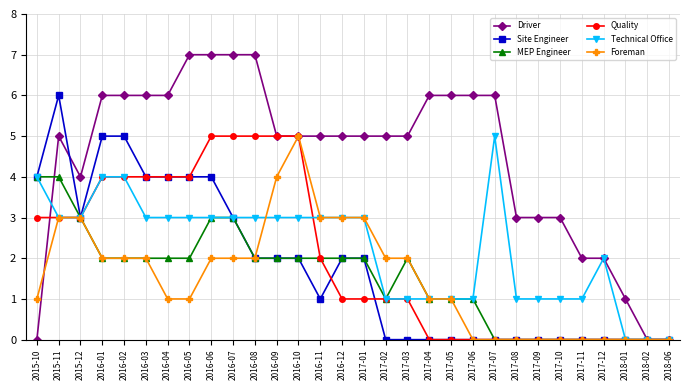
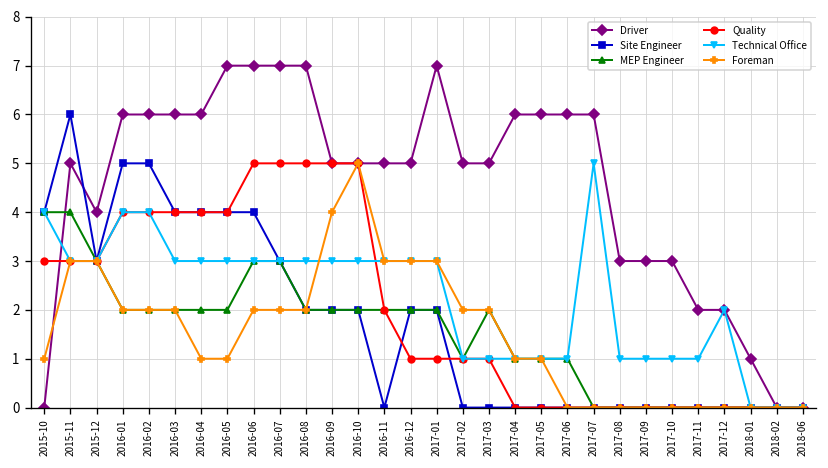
  {
    "Driver": {
      "2015-10": 0,
      "2015-11": 5,
      "2015-12": 4,
      "2016-01": 6,
      "2016-02": 6,
      "2016-03": 6,
      "2016-04": 6,
      "2016-05": 7,
      "2016-06": 7,
      "2016-07": 7,
      "2016-08": 7,
      "2016-11": 5,
      "2016-12": 5,
-     "2017-01": 5,
+     "2017-01": 7,
      "2017-02": 5,
      "2017-03": 5,
      "2017-04": 6,
      "2017-05": 6,
      "2017-06": 6,
      "2017-07": 6,
      "2017-08": 3,
      "2017-09": 3,
      "2017-10": 3,
      "2017-11": 2,
      "2018-01": 1
    },
    "Site Engineer": {
      "2015-11": 6,
      "2016-01": 5,
      "2016-02": 5,
      "2016-06": 4,
-     "2016-11": 1,
+     "2016-11": 0,
      "2017-02": 0,
      "2017-03": 0
    },
    "MEP Engineer": {
      "2015-11": 4,
      "2016-04": 2,
      "2016-05": 2
    },
    "Quality": {
      "2015-10": 3,
      "2016-06": 5,
      "2016-07": 5,
      "2016-08": 5,
      "2016-12": 1,
      "2017-01": 1
    },
    "Technical Office": {
      "2016-03": 3,
      "2016-04": 3,
      "2016-05": 3,
      "2016-08": 3,
      "2016-09": 3,
      "2016-10": 3,
      "2017-07": 5,
      "2017-08": 1,
      "2017-09": 1,
      "2017-10": 1,
      "2017-11": 1
    },
    "Foreman": {
      "2015-10": 1,
      "2016-04": 1,
      "2016-05": 1,
      "2016-06": 2,
      "2016-07": 2,
      "2016-09": 4,
      "2017-02": 2
    }
  }
